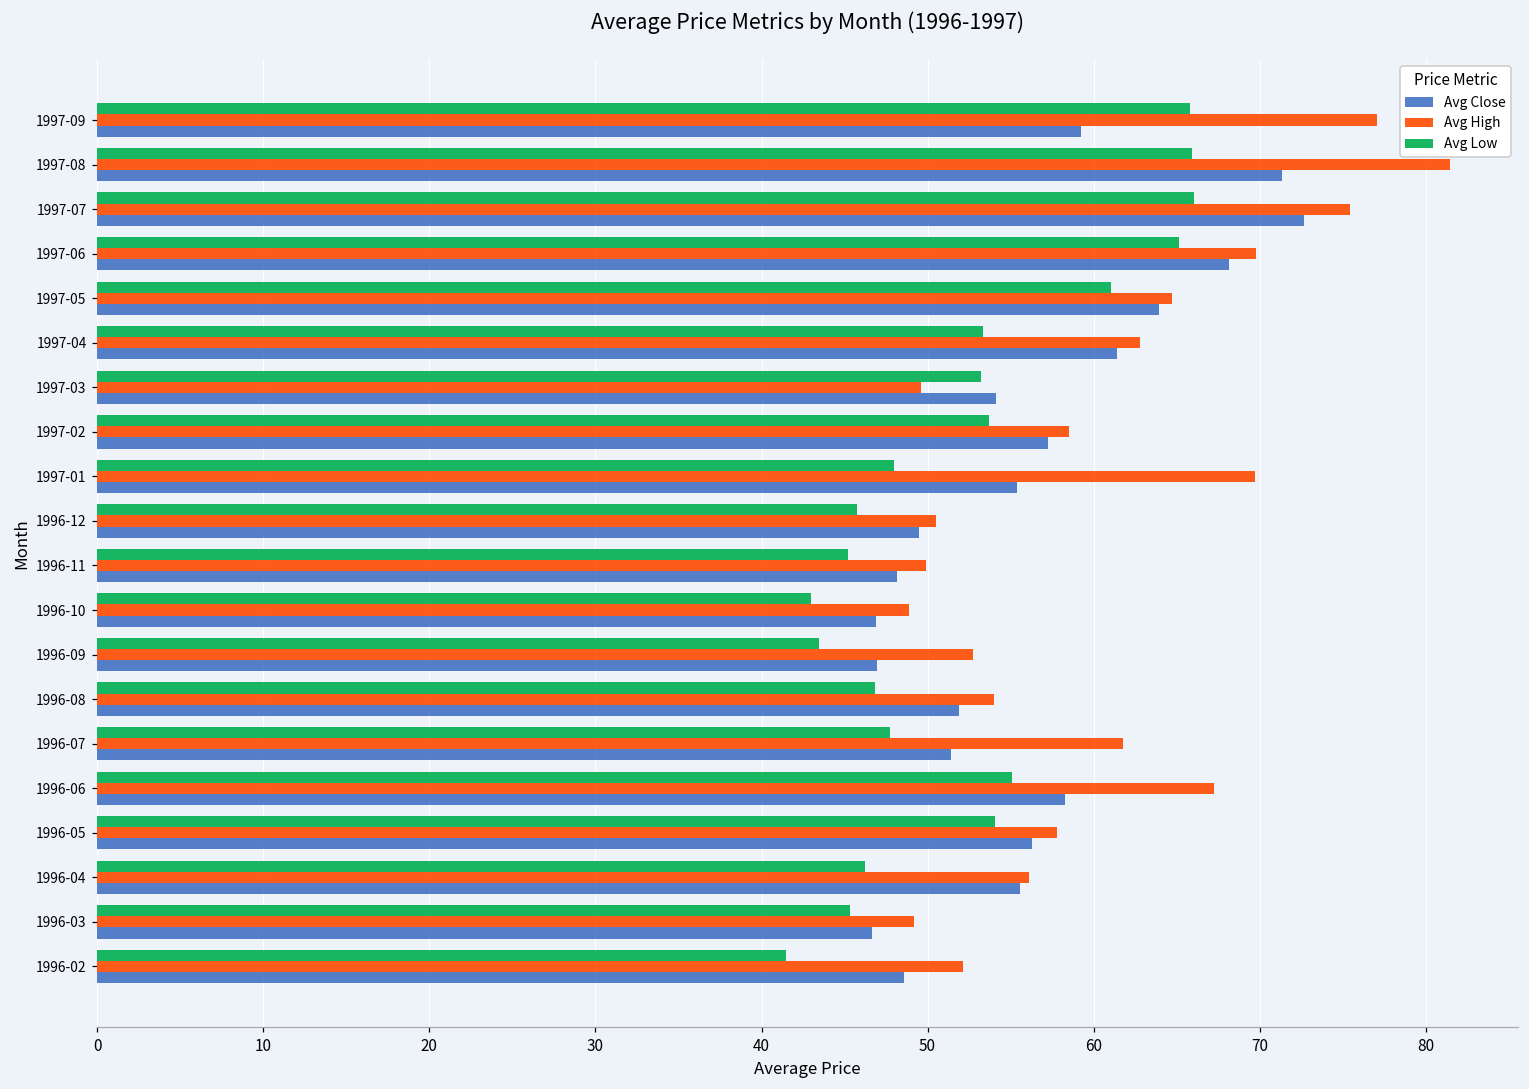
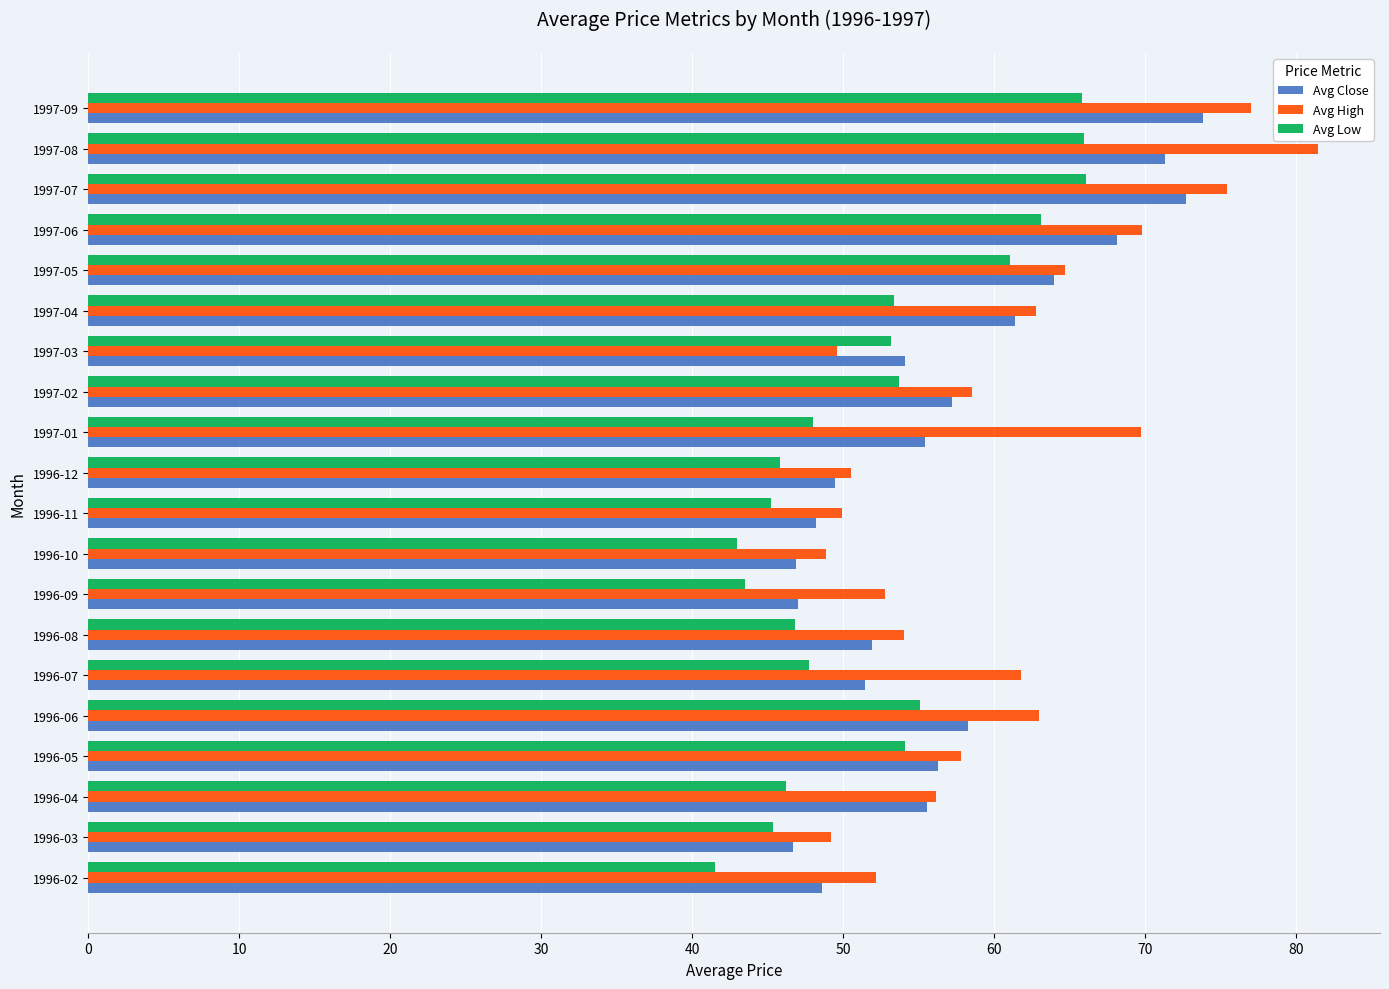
  {
    "Avg Close": {
-     "1997-09": 59.2,
+     "1997-09": 73.8,
      "1997-08": 71.3,
      "1997-07": 72.7,
      "1997-06": 68.2,
      "1997-05": 64.0,
      "1997-04": 61.4,
      "1997-03": 54.1,
      "1997-02": 57.2,
      "1997-01": 55.4,
      "1996-12": 49.5,
      "1996-11": 48.2,
      "1996-10": 46.9,
      "1996-09": 47.0,
      "1996-08": 51.9,
      "1996-07": 51.4,
      "1996-06": 58.3,
      "1996-05": 56.3,
      "1996-04": 55.6,
      "1996-03": 46.7,
      "1996-02": 48.6
    },
    "Avg High": {
      "1997-09": 77.0,
      "1997-08": 81.5,
      "1997-07": 75.4,
      "1997-06": 69.8,
      "1997-05": 64.7,
      "1997-04": 62.8,
      "1997-03": 49.6,
      "1997-02": 58.5,
      "1997-01": 69.7,
      "1996-12": 50.5,
      "1996-11": 49.9,
      "1996-10": 48.9,
      "1996-09": 52.7,
      "1996-08": 54.0,
      "1996-07": 61.8,
-     "1996-06": 67.3,
+     "1996-06": 63.0,
      "1996-05": 57.8,
      "1996-04": 56.1,
      "1996-03": 49.2,
      "1996-02": 52.2
    },
    "Avg Low": {
      "1997-09": 65.8,
      "1997-08": 65.9,
      "1997-07": 66.1,
-     "1997-06": 65.1,
+     "1997-06": 63.1,
      "1997-05": 61.0,
      "1997-04": 53.3,
      "1997-03": 53.2,
      "1997-02": 53.7,
      "1997-01": 48.0,
      "1996-12": 45.8,
      "1996-11": 45.2,
      "1996-10": 43.0,
      "1996-09": 43.5,
      "1996-08": 46.8,
      "1996-07": 47.7,
      "1996-06": 55.1,
      "1996-05": 54.1,
      "1996-04": 46.2,
      "1996-03": 45.4,
      "1996-02": 41.5
    }
  }
